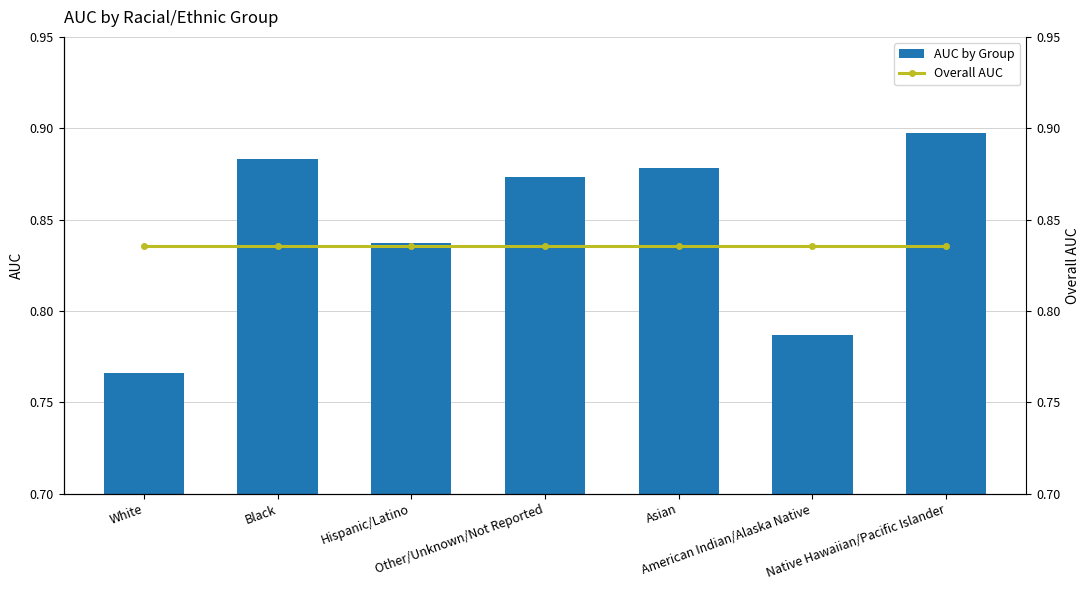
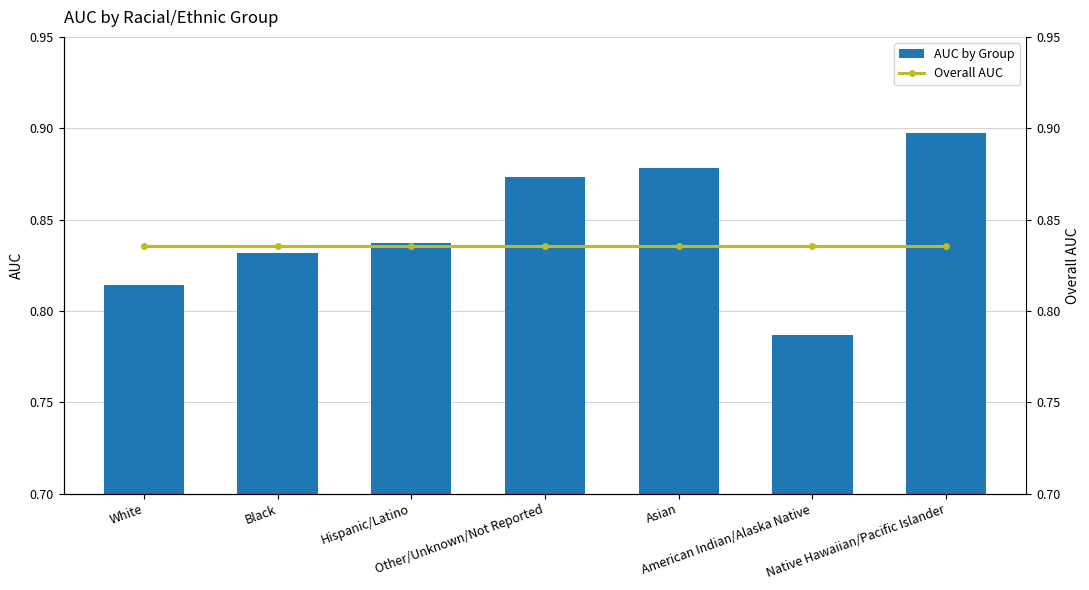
  {
    "AUC by Group": {
-     "White": 0.766,
-     "Black": 0.883,
+     "White": 0.814,
+     "Black": 0.832,
      "Hispanic/Latino": 0.837,
      "Other/Unknown/Not Reported": 0.873,
      "Asian": 0.878,
      "American Indian/Alaska Native": 0.787,
      "Native Hawaiian/Pacific Islander": 0.897
    },
    "Overall AUC": {
      "White": 0.835,
      "Black": 0.835,
      "Hispanic/Latino": 0.835,
      "Other/Unknown/Not Reported": 0.835,
      "Asian": 0.835,
      "American Indian/Alaska Native": 0.835,
      "Native Hawaiian/Pacific Islander": 0.835
    }
  }
